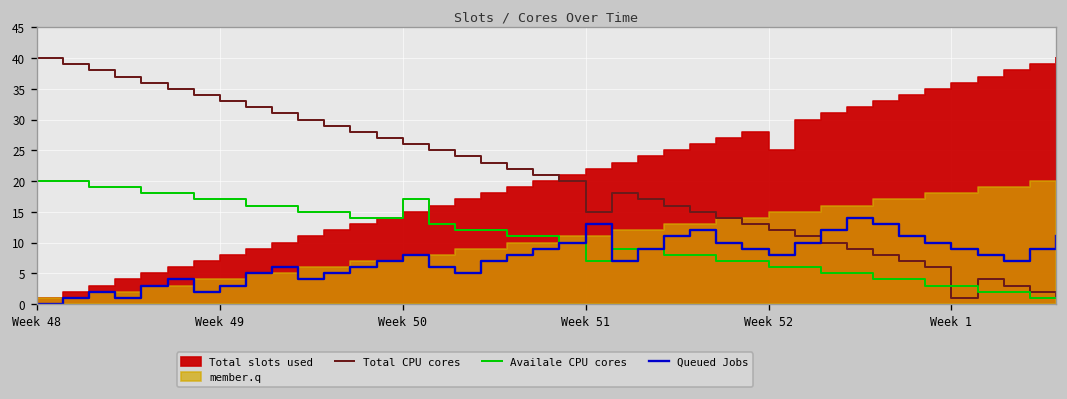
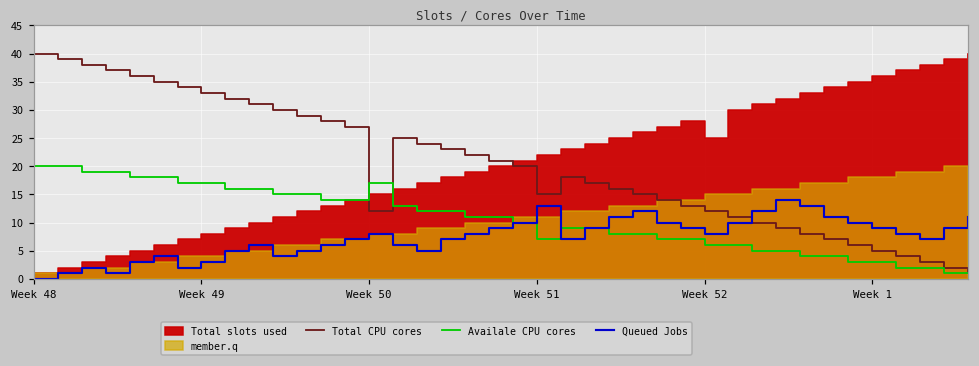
  {
    "Total CPU cores": {
      "Week 48": 40,
      "Week 49": 33,
-     "Week 50": 26,
+     "Week 50": 12,
      "Week 51": 15,
      "Week 52": 12,
-     "Week 1": 1
+     "Week 1": 5
    },
    "Availale CPU cores": {
      "Week 48": 20,
      "Week 49": 17,
      "Week 50": 17,
      "Week 51": 7,
      "Week 52": 6,
      "Week 1": 3
    },
    "Queued Jobs": {
      "Week 48": 0,
      "Week 49": 3,
      "Week 51": 13,
      "Week 52": 8,
      "Week 1": 9
    }
  }
